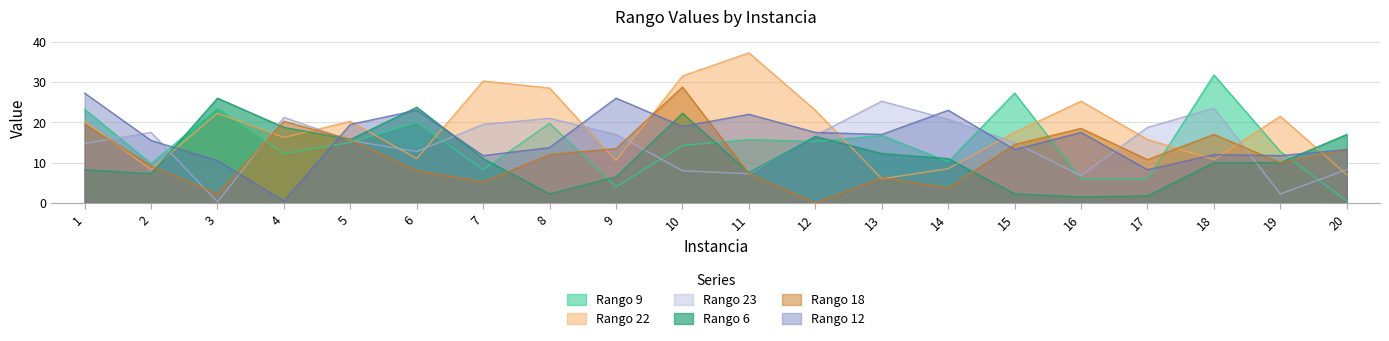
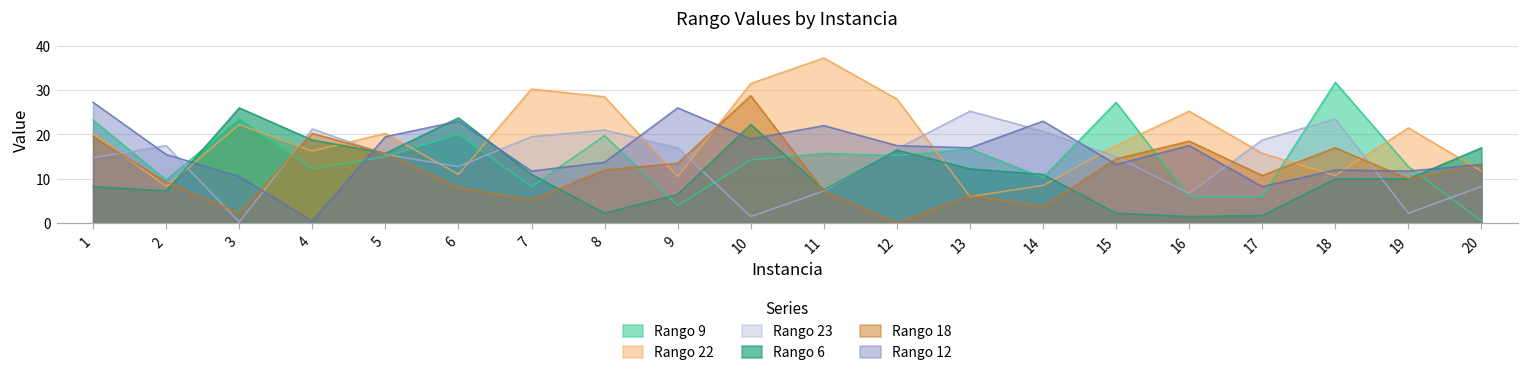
  {
    "Rango 22": {
      "1": 20,
      "2": 8,
      "3": 22,
      "4": 16,
      "5": 20,
      "6": 11,
      "7": 30,
      "8": 29,
      "9": 11,
      "10": 32,
      "11": 37,
-     "12": 23,
+     "12": 28,
      "14": 9,
      "15": 18,
      "16": 25,
      "17": 16,
      "18": 11,
      "19": 22,
-     "20": 7
+     "20": 12
    },
    "Rango 23": {
      "1": 15,
      "2": 18,
      "3": 0,
      "4": 21,
      "6": 13,
      "7": 20,
      "8": 21,
      "9": 17,
-     "10": 8,
+     "10": 2,
      "13": 25,
      "14": 21,
      "16": 7,
      "17": 19,
      "18": 24,
      "19": 2,
      "20": 8
    },
    "Rango 18": {
      "1": 20,
      "3": 2,
      "4": 20,
      "6": 8,
      "7": 5,
      "8": 12,
      "9": 14,
      "10": 29,
      "12": 0,
      "14": 4,
      "16": 19,
      "17": 11,
      "18": 17
    },
    "Rango 12": {
      "1": 27,
      "2": 16,
      "3": 11,
      "4": 1,
      "5": 20,
      "6": 23,
      "7": 12,
      "8": 14,
      "9": 26,
      "10": 19,
      "11": 22,
      "12": 18,
      "14": 23,
      "15": 13,
      "16": 18,
      "17": 8,
      "18": 12,
      "19": 12
    }
  }
